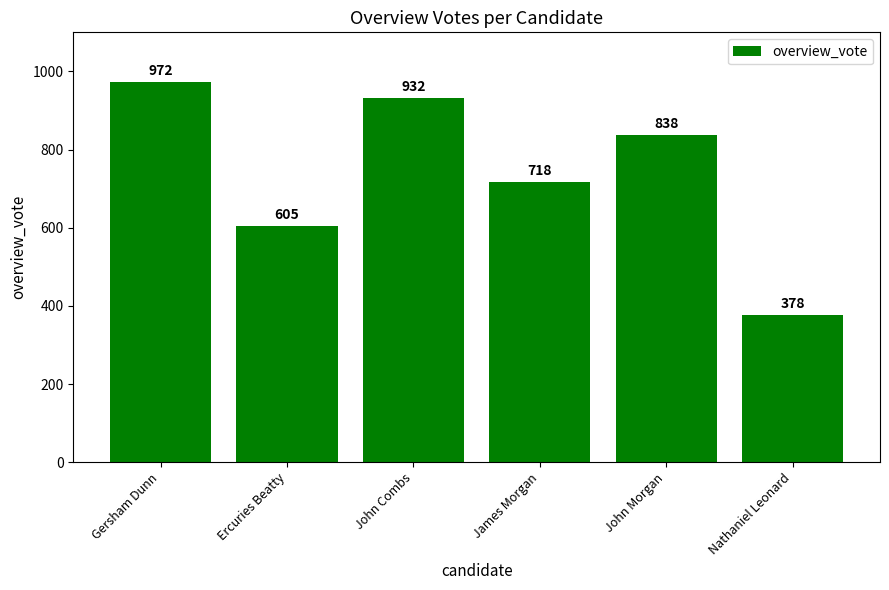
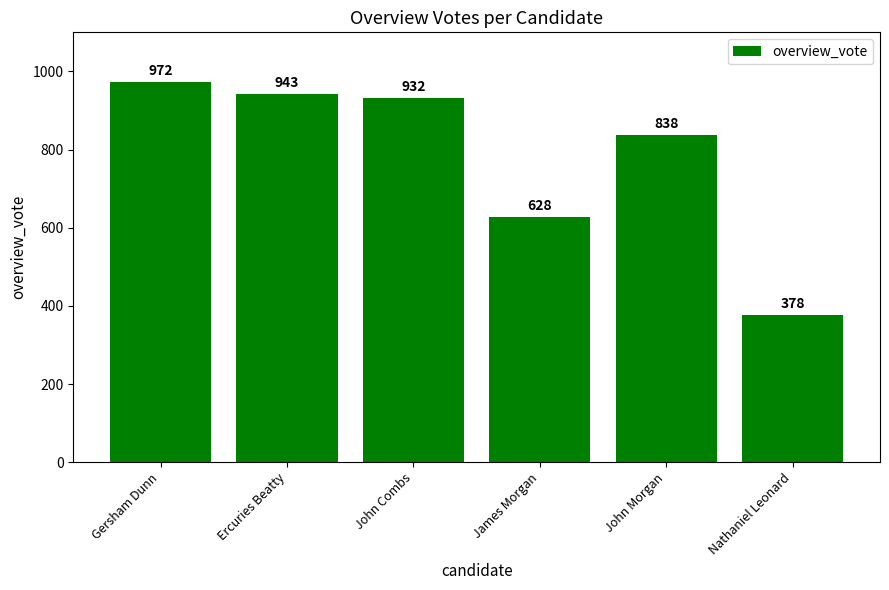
  {
    "Gersham Dunn": 972,
-   "Ercuries Beatty": 605,
+   "Ercuries Beatty": 943,
    "John Combs": 932,
-   "James Morgan": 718,
+   "James Morgan": 628,
    "John Morgan": 838,
    "Nathaniel Leonard": 378
  }
